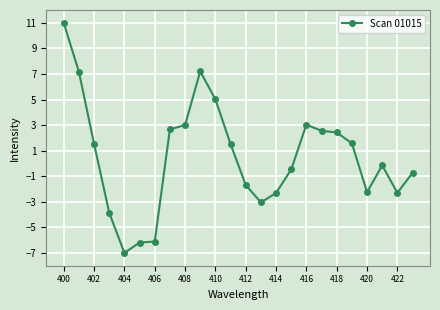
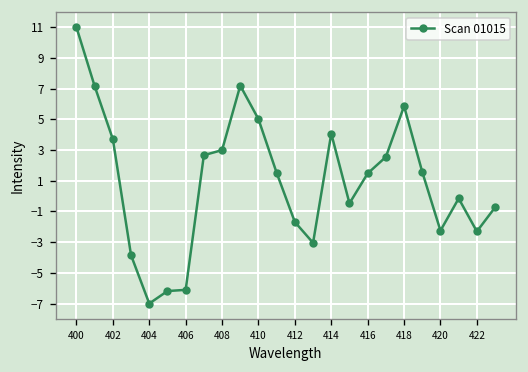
  {
    "400": 11.0,
-   "402": 1.5,
+   "402": 3.7,
    "404": -7.0,
    "406": -6.1,
    "408": 3.0,
    "410": 5.0,
    "412": -1.7,
-   "414": -2.3,
-   "416": 3.0,
-   "418": 2.4,
+   "414": 4.1,
+   "416": 1.5,
+   "418": 5.9,
    "420": -2.3,
    "422": -2.3
  }
